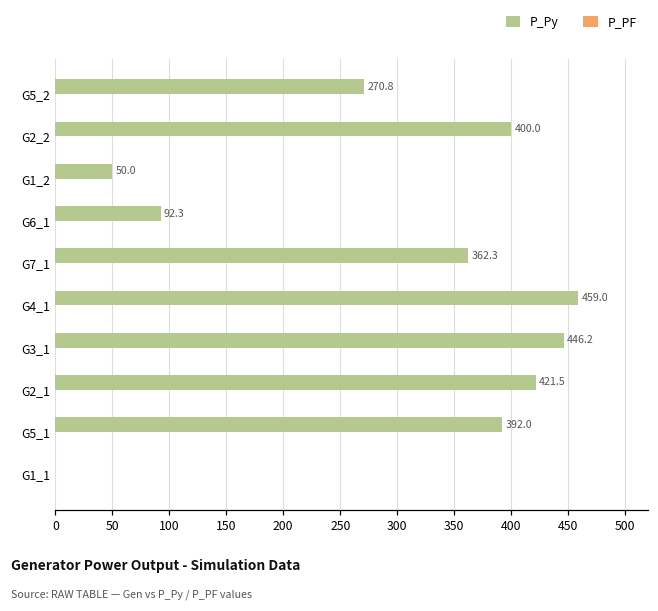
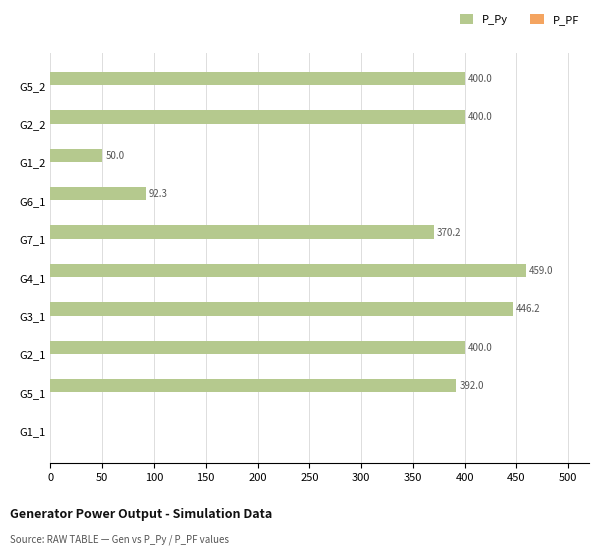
  {
    "P_Py": {
-     "G5_2": 270.8,
+     "G5_2": 400.0,
      "G2_2": 400.0,
      "G1_2": 50.0,
      "G6_1": 92.3,
-     "G7_1": 362.3,
+     "G7_1": 370.2,
      "G4_1": 459.0,
      "G3_1": 446.2,
-     "G2_1": 421.5,
+     "G2_1": 400.0,
      "G5_1": 392.0
    },
    "P_PF": {
      "G5_2": 0,
      "G2_2": 0,
      "G1_2": 0,
      "G6_1": 0,
      "G7_1": 0,
      "G4_1": 0,
      "G3_1": 0,
      "G2_1": 0,
      "G5_1": 0,
      "G1_1": 0
    }
  }
